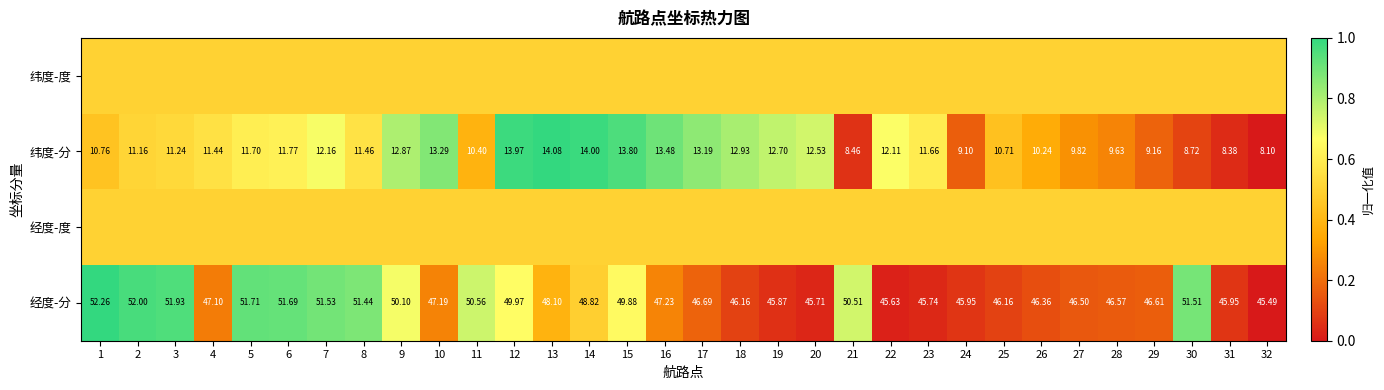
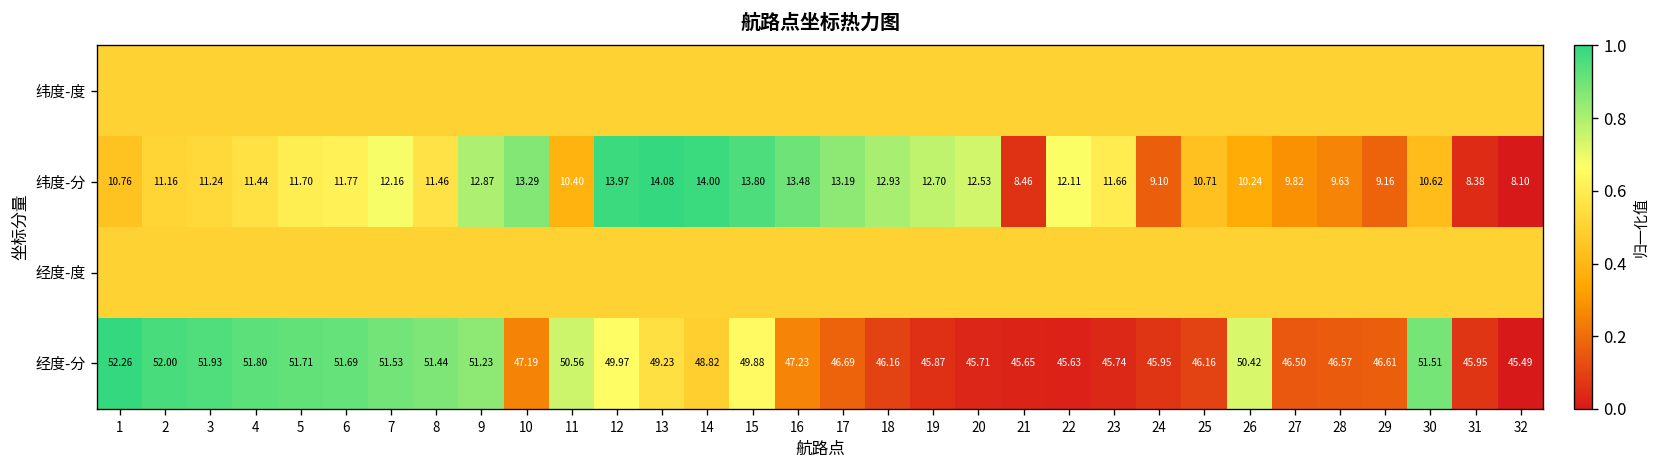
  {
    "纬度-分": {
      "1": 10.76,
      "2": 11.16,
      "3": 11.24,
      "4": 11.44,
      "5": 11.70,
      "6": 11.77,
      "7": 12.16,
      "8": 11.46,
      "9": 12.87,
      "10": 13.29,
      "11": 10.40,
      "12": 13.97,
      "13": 14.08,
      "14": 14.00,
      "15": 13.80,
      "16": 13.48,
      "17": 13.19,
      "18": 12.93,
      "19": 12.70,
      "20": 12.53,
      "21": 8.46,
      "22": 12.11,
      "23": 11.66,
      "24": 9.10,
      "25": 10.71,
      "26": 10.24,
      "27": 9.82,
      "28": 9.63,
      "29": 9.16,
-     "30": 8.72,
+     "30": 10.62,
      "31": 8.38,
      "32": 8.10
    },
    "经度-分": {
      "1": 52.26,
      "2": 52.00,
      "3": 51.93,
-     "4": 47.10,
+     "4": 51.80,
      "5": 51.71,
      "6": 51.69,
      "7": 51.53,
      "8": 51.44,
-     "9": 50.10,
+     "9": 51.23,
      "10": 47.19,
      "11": 50.56,
      "12": 49.97,
-     "13": 48.10,
+     "13": 49.23,
      "14": 48.82,
      "15": 49.88,
      "16": 47.23,
      "17": 46.69,
      "18": 46.16,
      "19": 45.87,
      "20": 45.71,
-     "21": 50.51,
+     "21": 45.65,
      "22": 45.63,
      "23": 45.74,
      "24": 45.95,
      "25": 46.16,
-     "26": 46.36,
+     "26": 50.42,
      "27": 46.50,
      "28": 46.57,
      "29": 46.61,
      "30": 51.51,
      "31": 45.95,
      "32": 45.49
    }
  }
